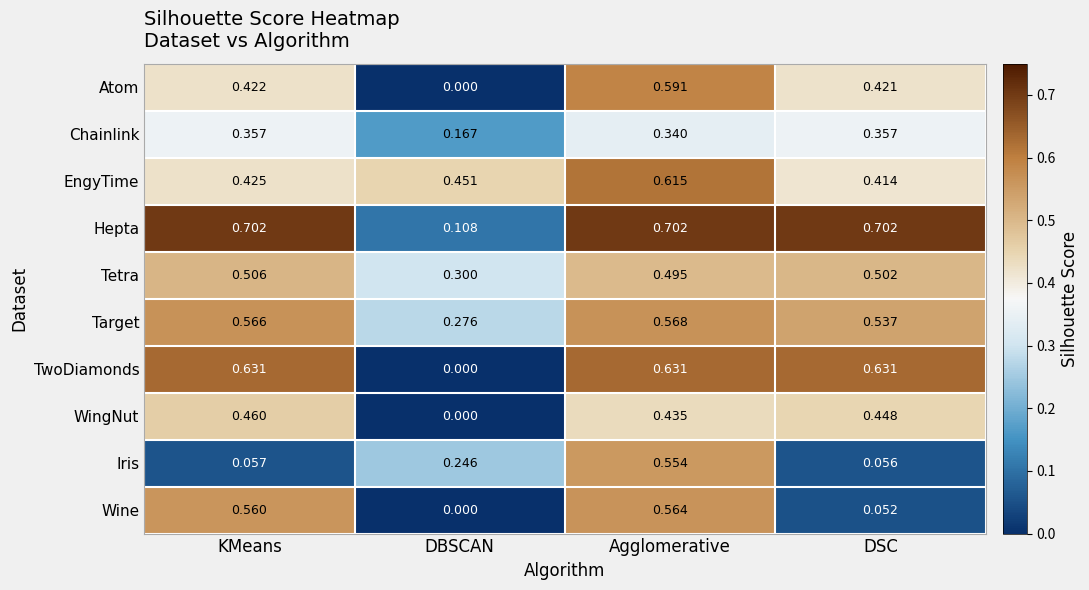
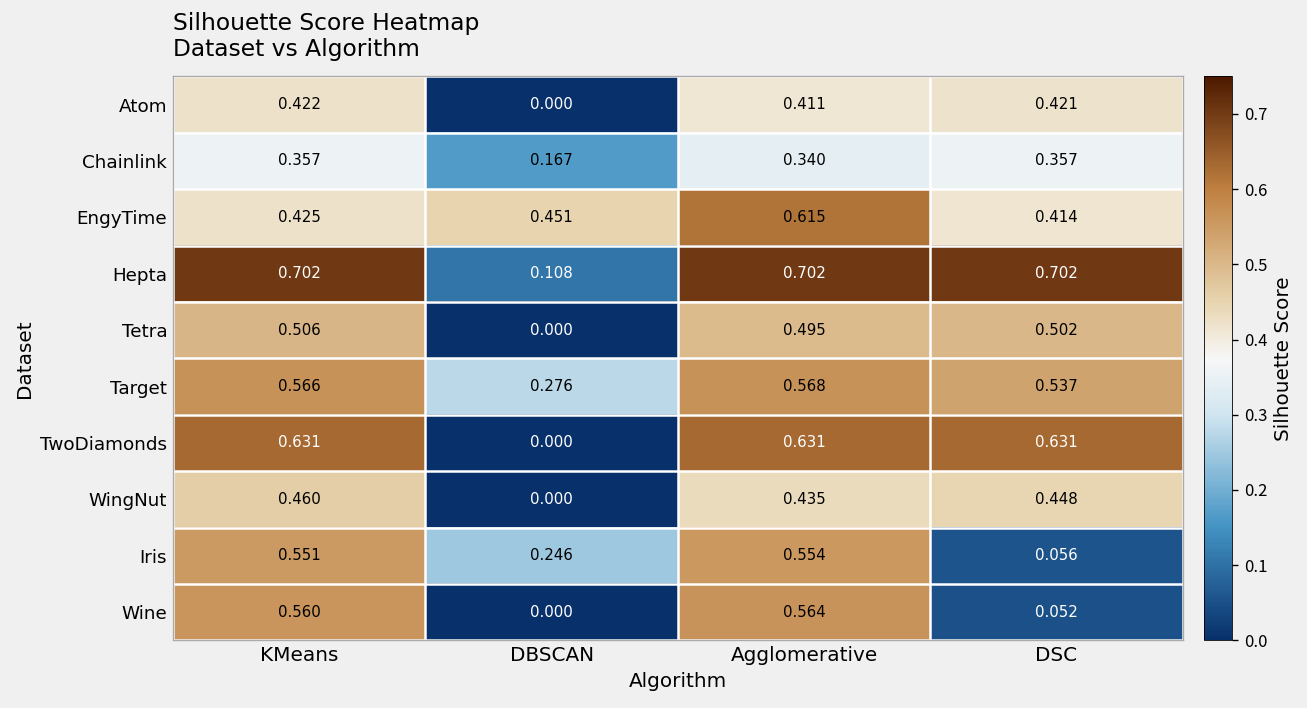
  {
    "Atom": {
      "KMeans": 0.422,
      "DBSCAN": 0.000,
-     "Agglomerative": 0.591,
+     "Agglomerative": 0.411,
      "DSC": 0.421
    },
    "Chainlink": {
      "KMeans": 0.357,
      "DBSCAN": 0.167,
      "Agglomerative": 0.340,
      "DSC": 0.357
    },
    "EngyTime": {
      "KMeans": 0.425,
      "DBSCAN": 0.451,
      "Agglomerative": 0.615,
      "DSC": 0.414
    },
    "Hepta": {
      "KMeans": 0.702,
      "DBSCAN": 0.108,
      "Agglomerative": 0.702,
      "DSC": 0.702
    },
    "Tetra": {
      "KMeans": 0.506,
-     "DBSCAN": 0.300,
+     "DBSCAN": 0.000,
      "Agglomerative": 0.495,
      "DSC": 0.502
    },
    "Target": {
      "KMeans": 0.566,
      "DBSCAN": 0.276,
      "Agglomerative": 0.568,
      "DSC": 0.537
    },
    "TwoDiamonds": {
      "KMeans": 0.631,
      "DBSCAN": 0.000,
      "Agglomerative": 0.631,
      "DSC": 0.631
    },
    "WingNut": {
      "KMeans": 0.460,
      "DBSCAN": 0.000,
      "Agglomerative": 0.435,
      "DSC": 0.448
    },
    "Iris": {
-     "KMeans": 0.057,
+     "KMeans": 0.551,
      "DBSCAN": 0.246,
      "Agglomerative": 0.554,
      "DSC": 0.056
    },
    "Wine": {
      "KMeans": 0.560,
      "DBSCAN": 0.000,
      "Agglomerative": 0.564,
      "DSC": 0.052
    }
  }
